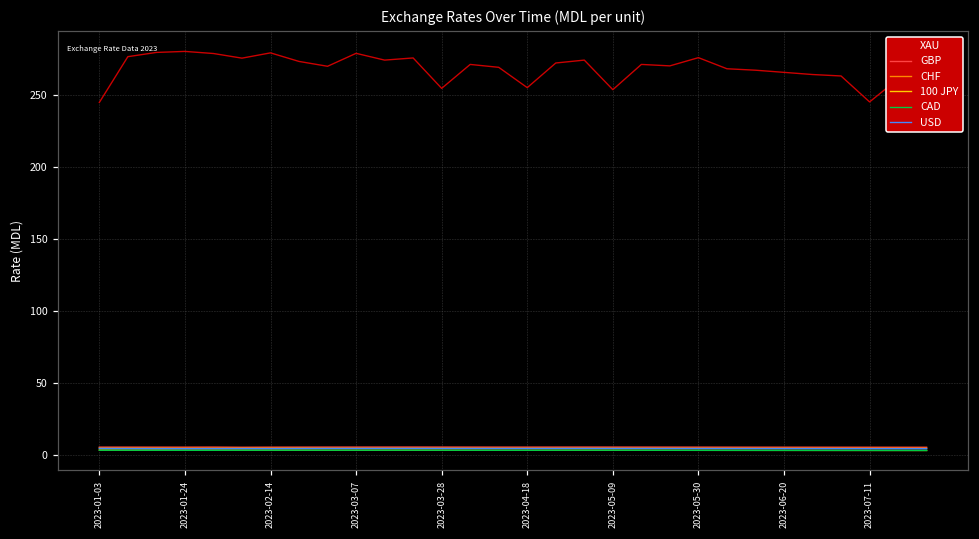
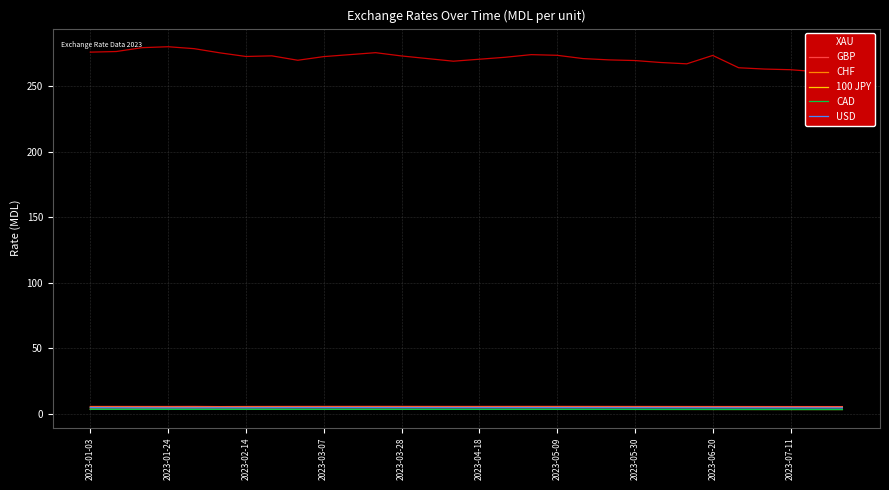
  {
    "XAU": {
-     "2023-01-03": 245,
+     "2023-01-03": 276,
      "2023-01-24": 280,
-     "2023-02-14": 279,
-     "2023-03-07": 279,
-     "2023-03-28": 254,
-     "2023-04-18": 255,
-     "2023-05-09": 254,
-     "2023-05-30": 276,
-     "2023-06-20": 266,
-     "2023-07-11": 245
+     "2023-02-14": 273,
+     "2023-03-07": 273,
+     "2023-03-28": 273,
+     "2023-04-18": 271,
+     "2023-05-09": 274,
+     "2023-05-30": 270,
+     "2023-06-20": 273,
+     "2023-07-11": 263
    }
  }
